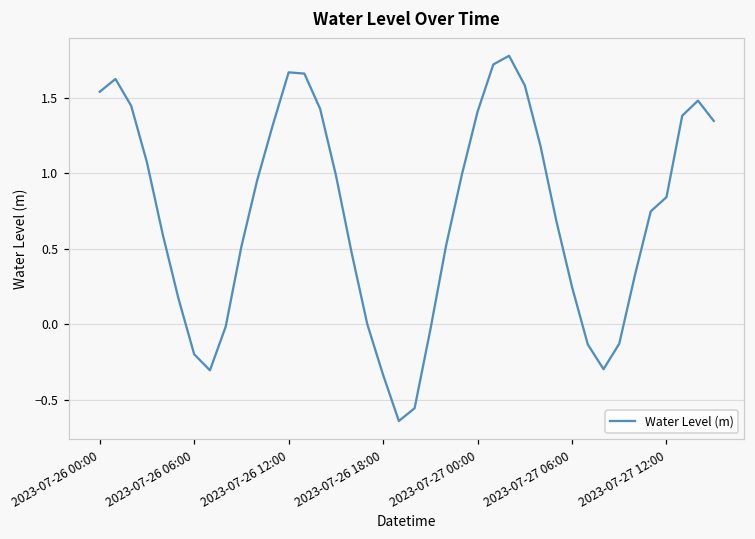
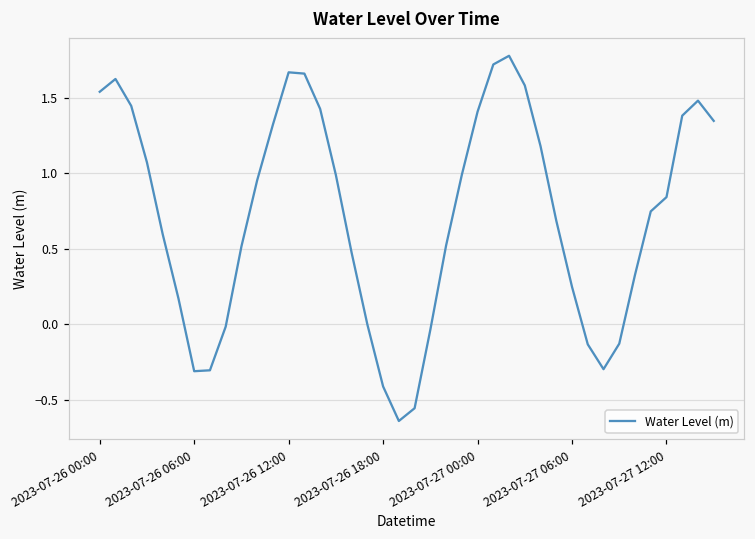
  {
    "2023-07-26 00:00": 1.54,
-   "2023-07-26 06:00": -0.20,
+   "2023-07-26 06:00": -0.31,
    "2023-07-26 12:00": 1.67,
-   "2023-07-26 18:00": -0.34,
+   "2023-07-26 18:00": -0.41,
    "2023-07-27 00:00": 1.41,
    "2023-07-27 06:00": 0.25,
    "2023-07-27 12:00": 0.84
  }
